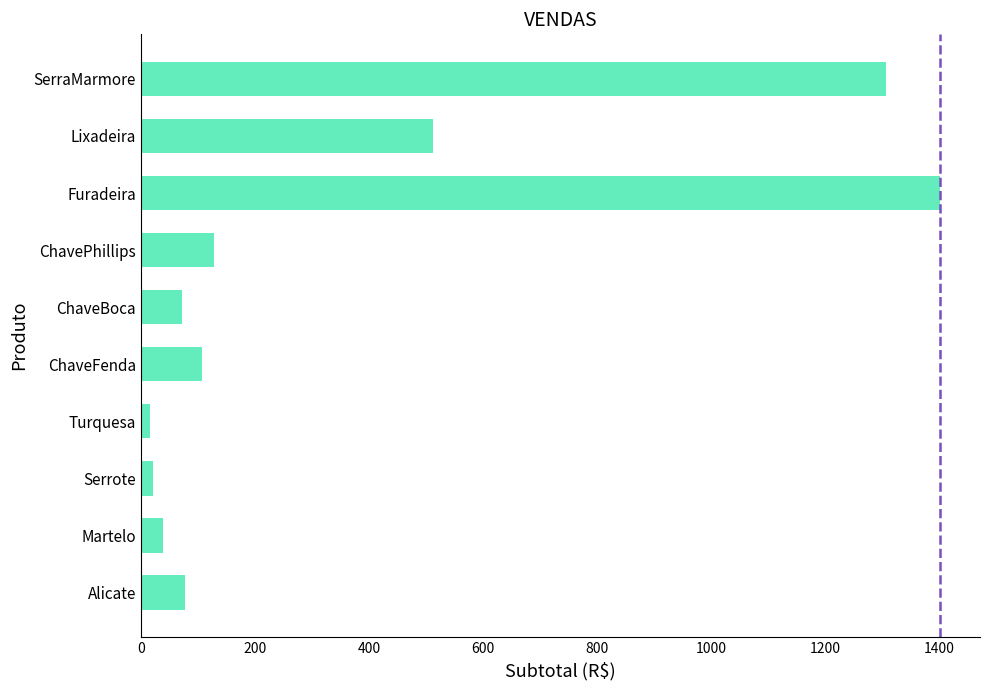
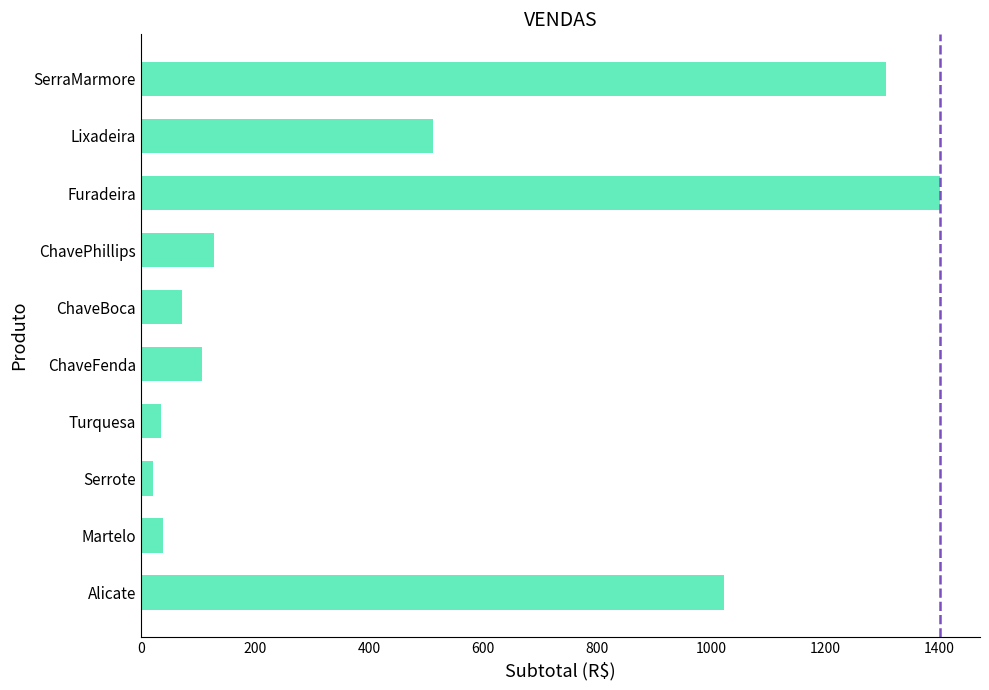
  {
    "SerraMarmore": 1310,
    "Lixadeira": 510,
    "Furadeira": 1400,
    "ChavePhillips": 130,
    "ChaveBoca": 70,
    "ChaveFenda": 110,
-   "Turquesa": 20,
+   "Turquesa": 40,
    "Serrote": 20,
    "Martelo": 40,
-   "Alicate": 80
+   "Alicate": 1020
  }
